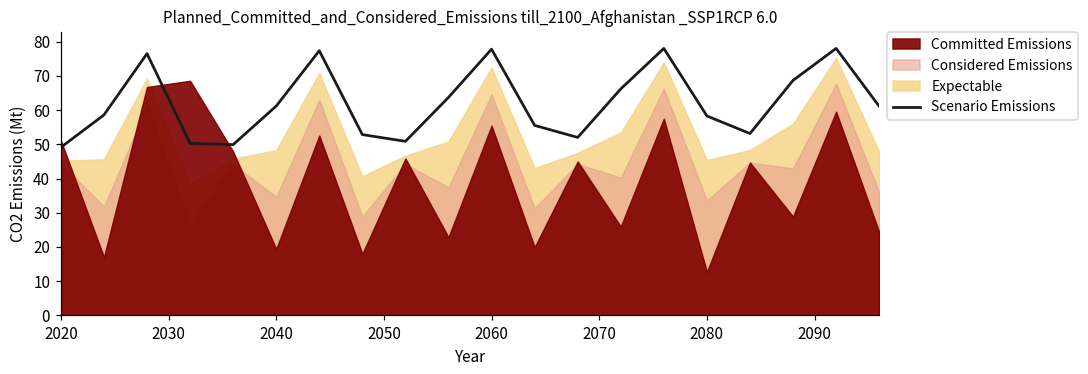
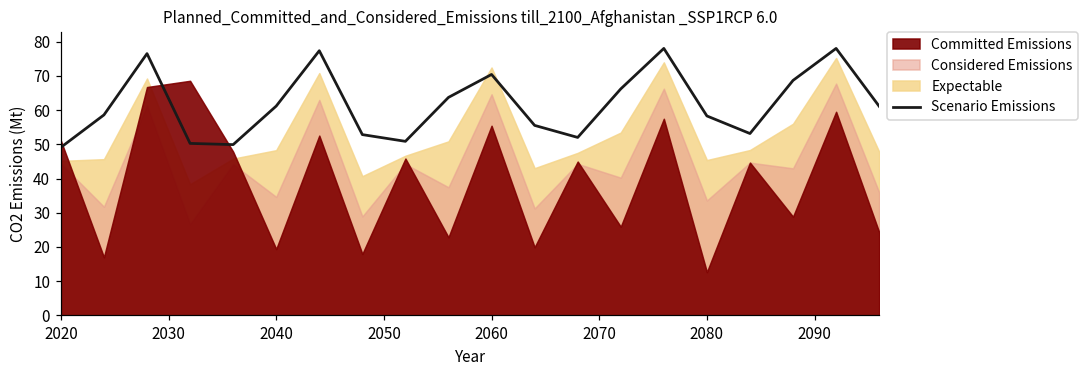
  {
    "Scenario Emissions": {
      "2020": 49,
      "2040": 61,
-     "2060": 78,
+     "2060": 70,
      "2080": 58
    },
    "Committed Emissions": {
      "2020": 51,
      "2040": 19,
      "2060": 55,
      "2080": 13
    }
  }
